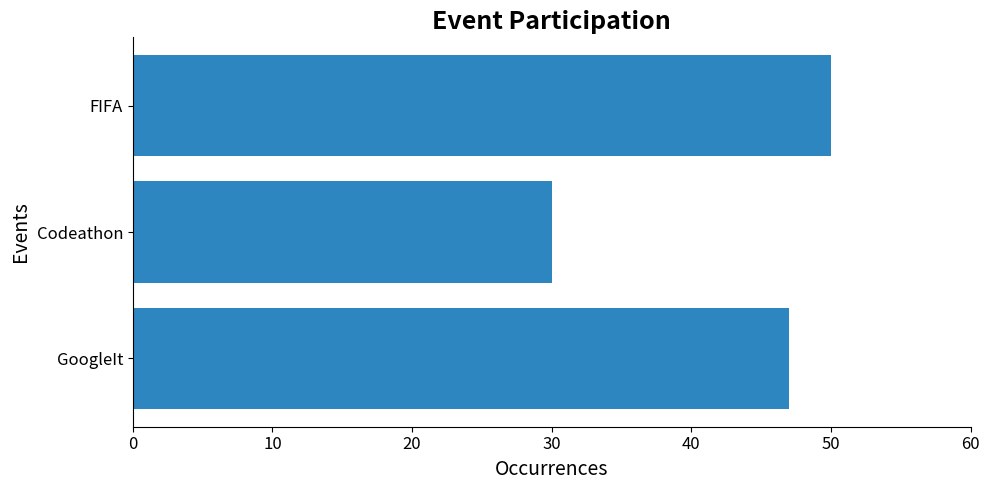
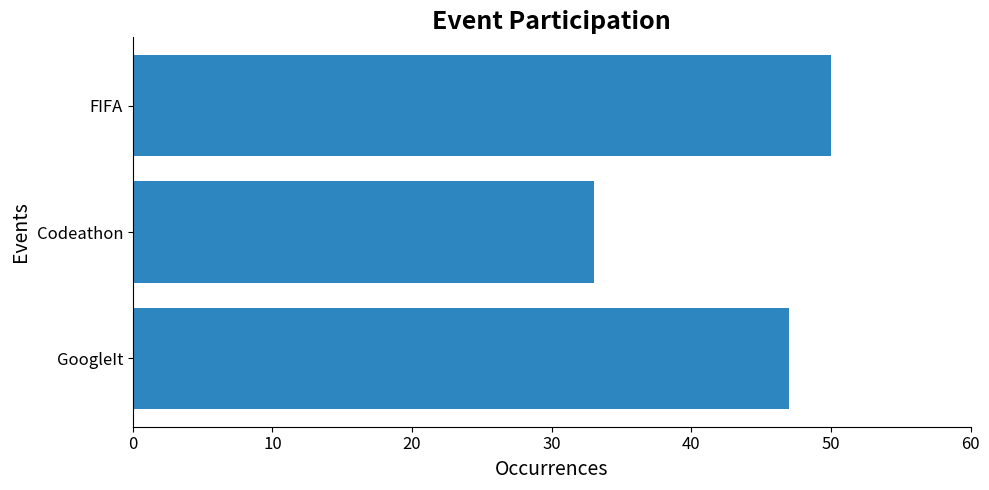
  {
    "FIFA": 50,
-   "Codeathon": 30,
+   "Codeathon": 33,
    "GoogleIt": 47
  }
